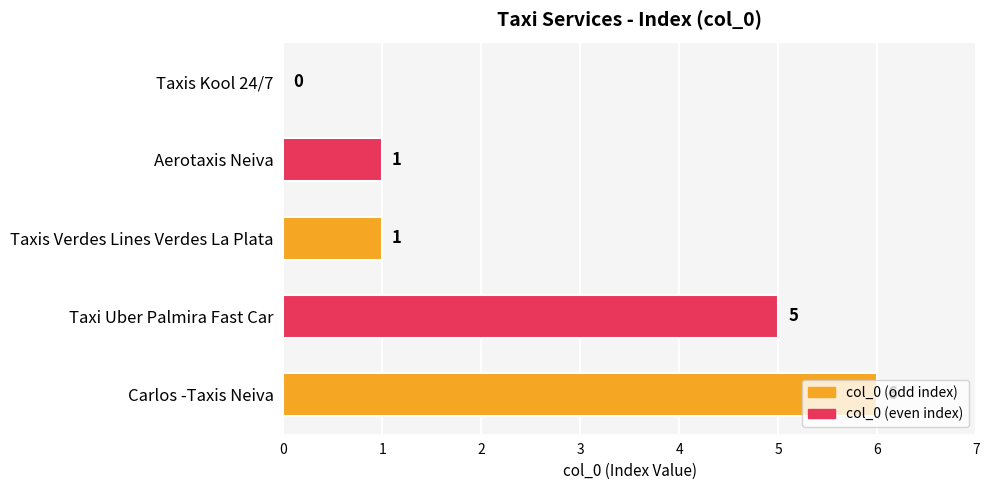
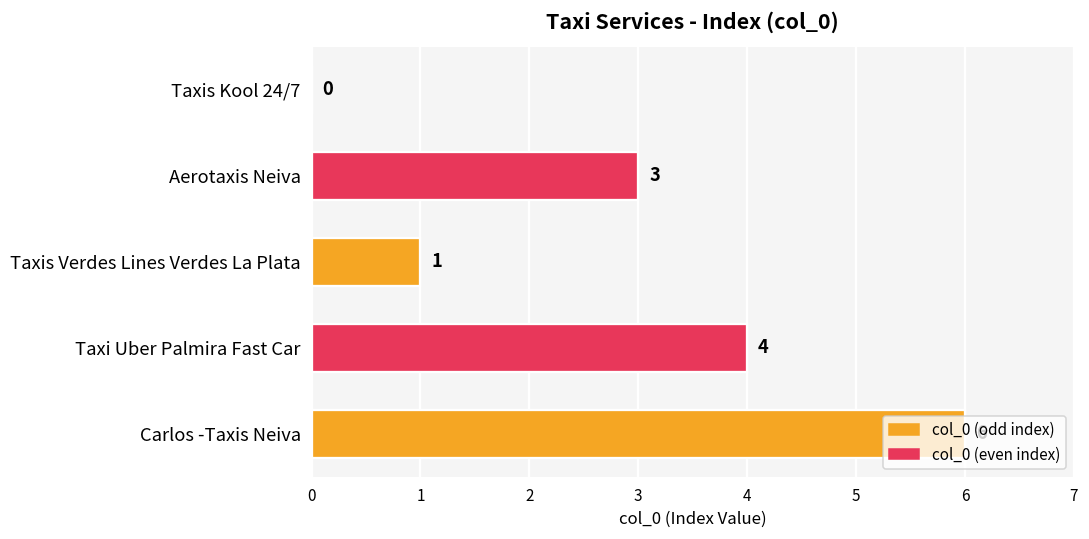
  {
    "Taxis Kool 24/7": 0,
-   "Aerotaxis Neiva": 1,
+   "Aerotaxis Neiva": 3,
    "Taxis Verdes Lines Verdes La Plata": 1,
-   "Taxi Uber Palmira Fast Car": 5
+   "Taxi Uber Palmira Fast Car": 4
  }
